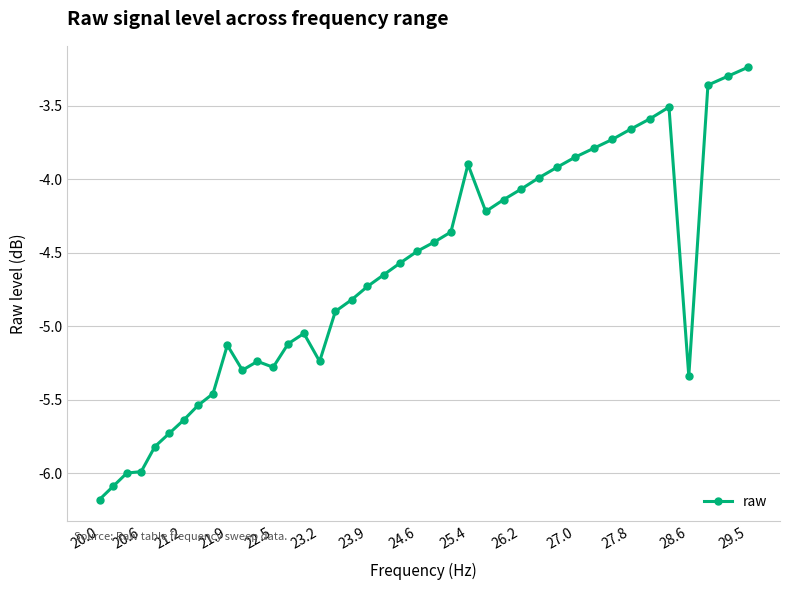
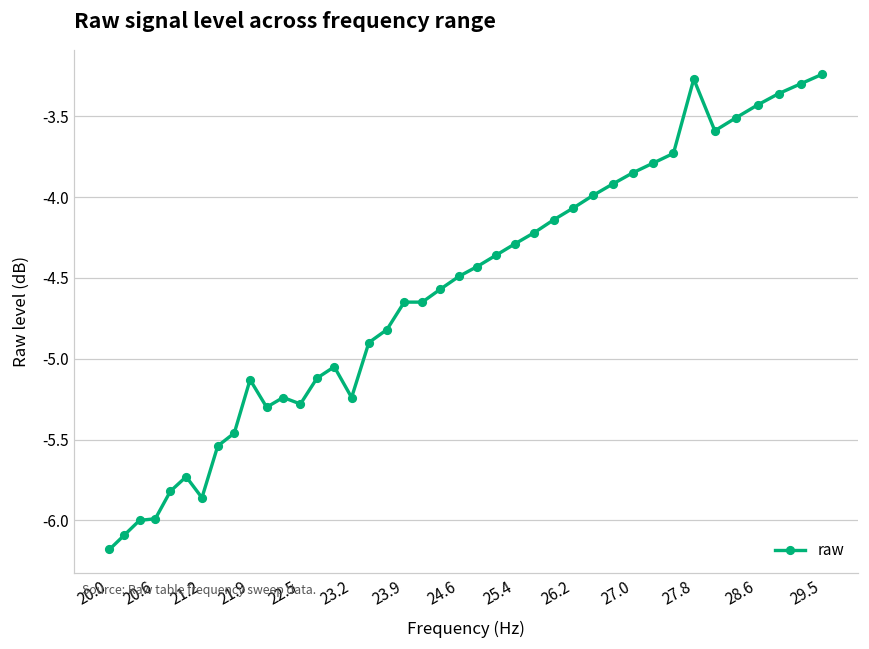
  {
    "20.0": -6.18,
    "20.6": -5.99,
-   "21.2": -5.64,
+   "21.2": -5.86,
    "21.9": -5.13,
    "22.5": -5.28,
    "23.2": -5.24,
-   "23.9": -4.73,
+   "23.9": -4.65,
    "24.6": -4.49,
-   "25.4": -3.90,
+   "25.4": -4.29,
    "26.2": -4.07,
    "27.0": -3.85,
-   "27.8": -3.66,
-   "28.6": -5.34,
+   "27.8": -3.27,
+   "28.6": -3.43,
    "29.5": -3.24
  }
